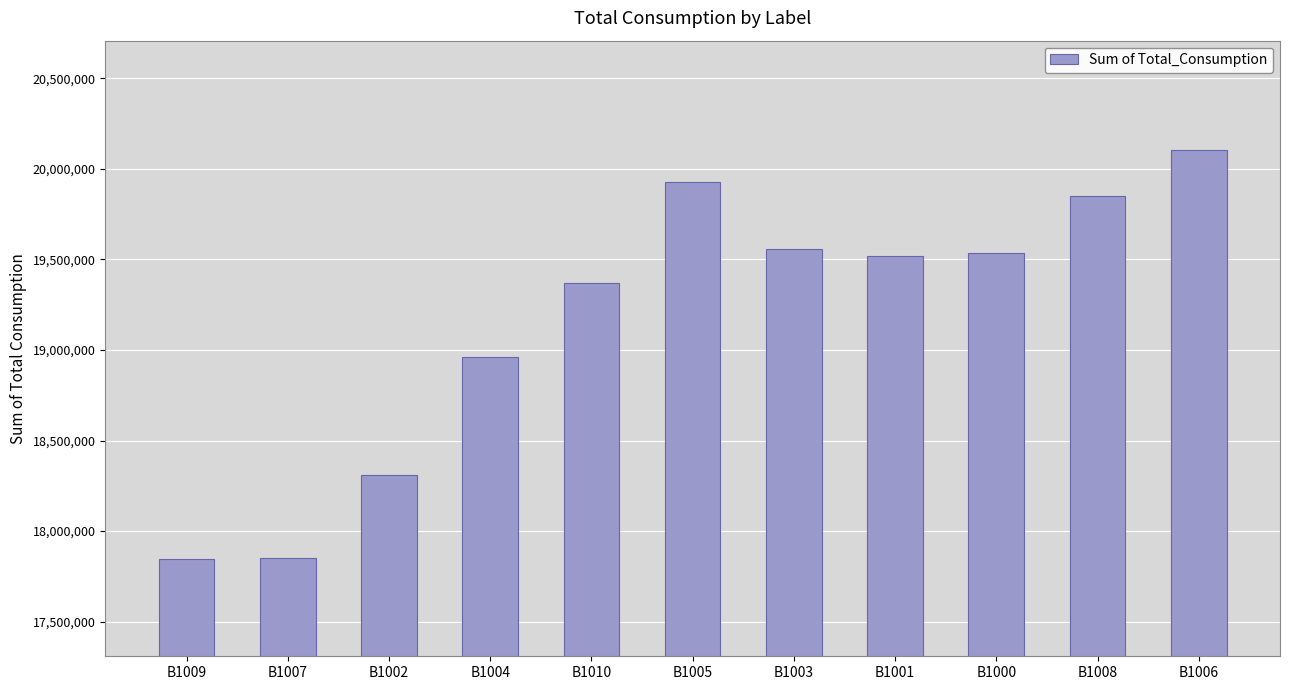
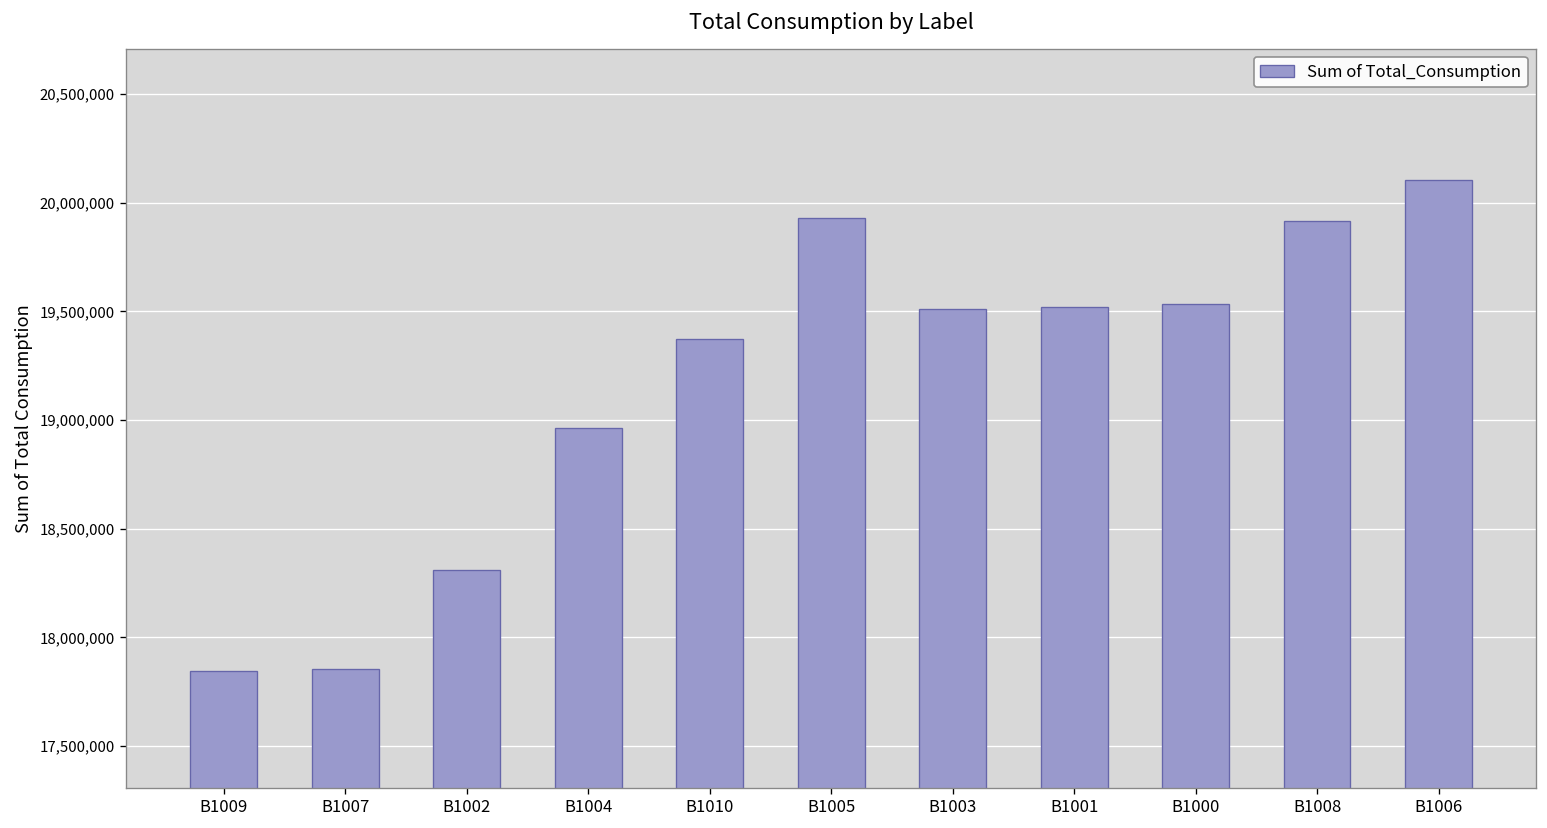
  {
    "B1009": "17,840,000",
    "B1007": "17,850,000",
    "B1002": "18,310,000",
    "B1004": "18,960,000",
    "B1010": "19,370,000",
    "B1005": "19,930,000",
-   "B1003": "19,560,000",
+   "B1003": "19,510,000",
    "B1001": "19,520,000",
    "B1000": "19,540,000",
-   "B1008": "19,850,000",
+   "B1008": "19,910,000",
    "B1006": "20,110,000"
  }
